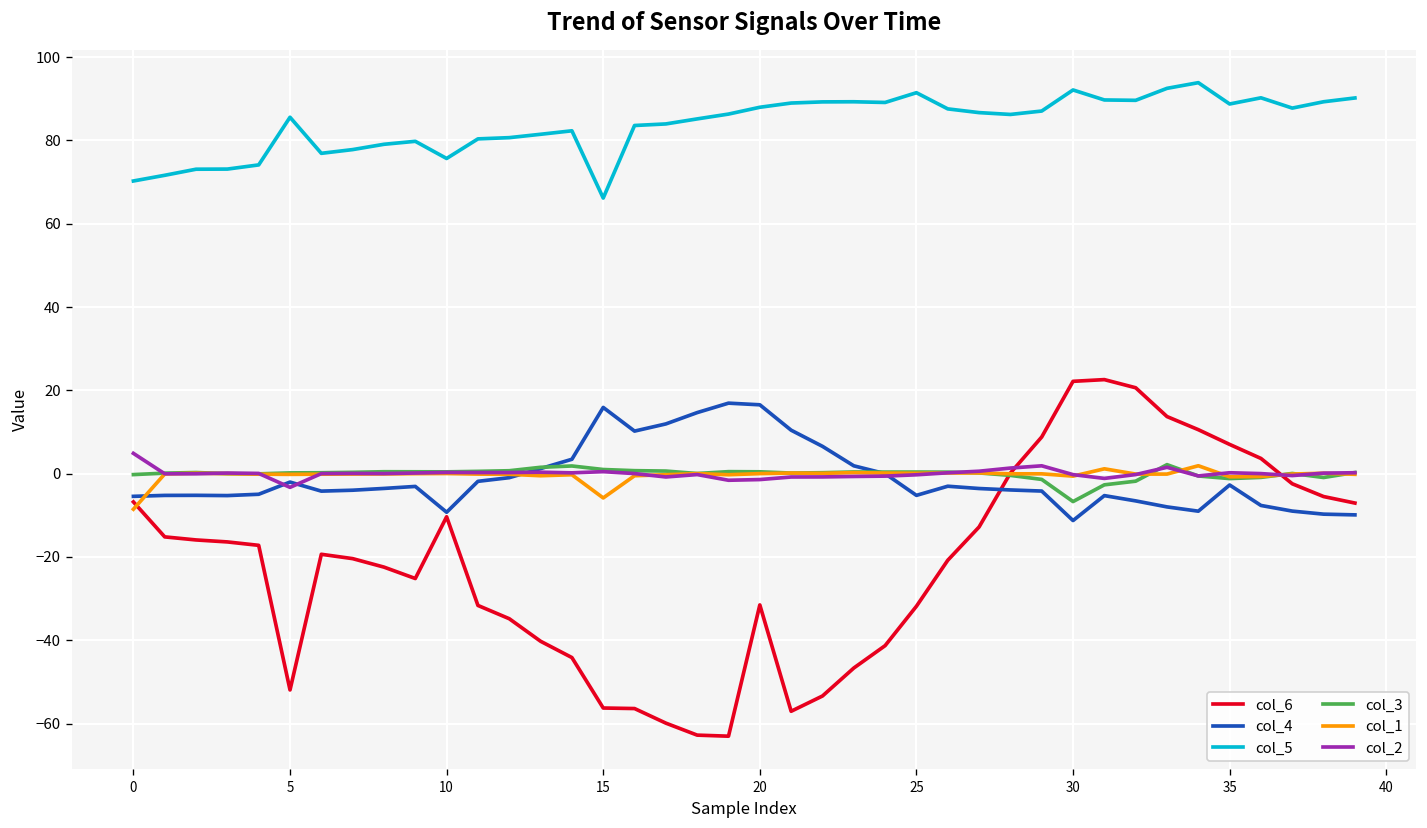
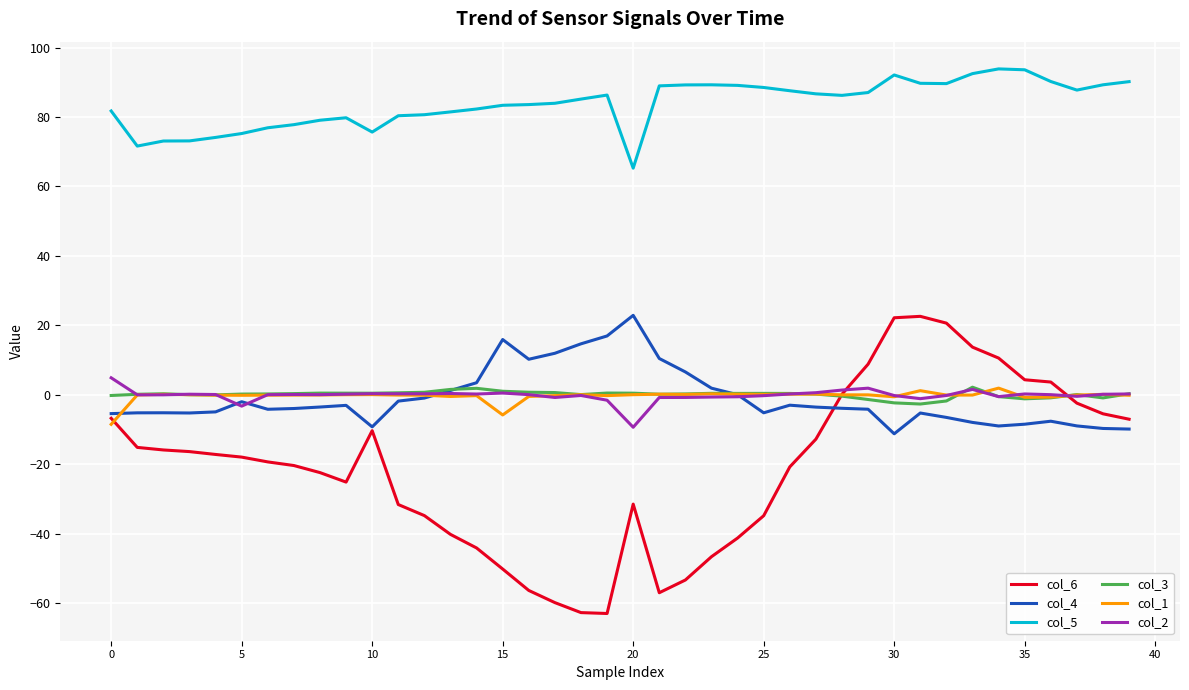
  {
    "col_6": {
      "0": -7,
-     "5": -52,
+     "5": -18,
      "10": -10,
-     "15": -56,
+     "15": -50,
      "20": -32,
-     "25": -32,
+     "25": -35,
      "30": 22,
-     "35": 7
+     "35": 4
    },
    "col_4": {
      "0": -5,
      "5": -2,
      "10": -9,
      "15": 16,
-     "20": 17,
+     "20": 23,
      "25": -5,
      "30": -11,
-     "35": -3
+     "35": -8
    },
    "col_5": {
-     "0": 70,
-     "5": 86,
+     "0": 82,
+     "5": 75,
      "10": 76,
-     "15": 66,
-     "20": 88,
-     "25": 91,
+     "15": 83,
+     "20": 65,
+     "25": 89,
      "30": 92,
-     "35": 89
+     "35": 94
    },
    "col_3": {
      "0": 0,
-     "30": -7
+     "30": -2
    },
    "col_1": {
      "0": -9,
      "15": -6
    },
    "col_2": {
      "0": 5,
      "5": -3,
-     "20": -1,
+     "20": -9,
      "35": 0
    }
  }
